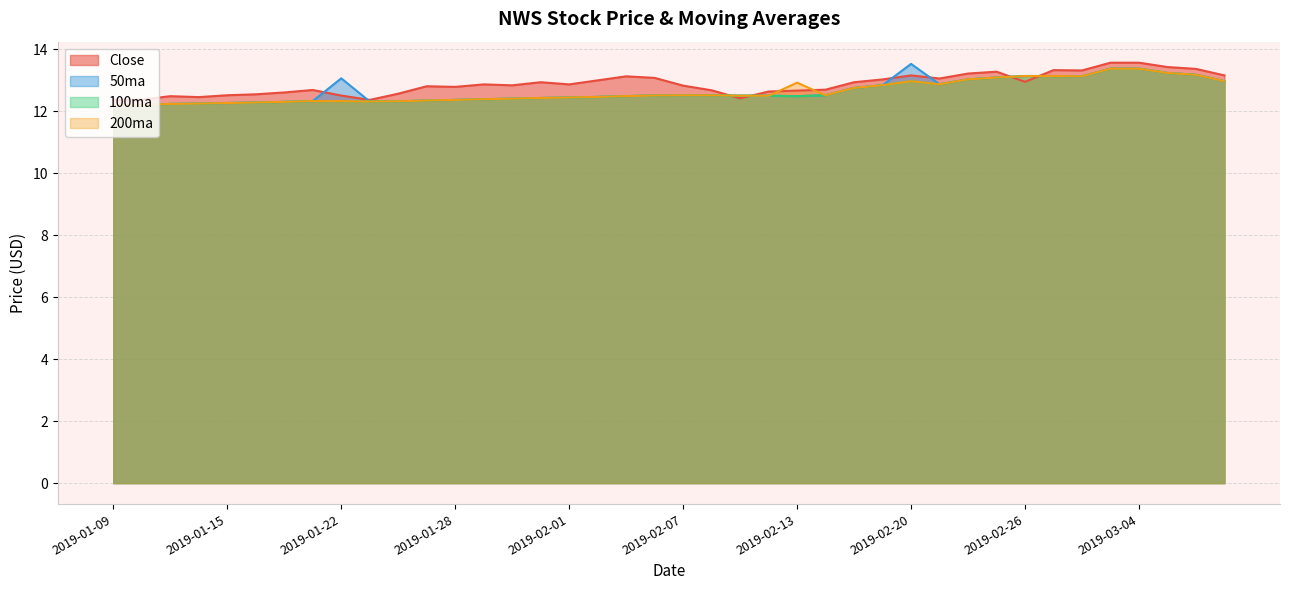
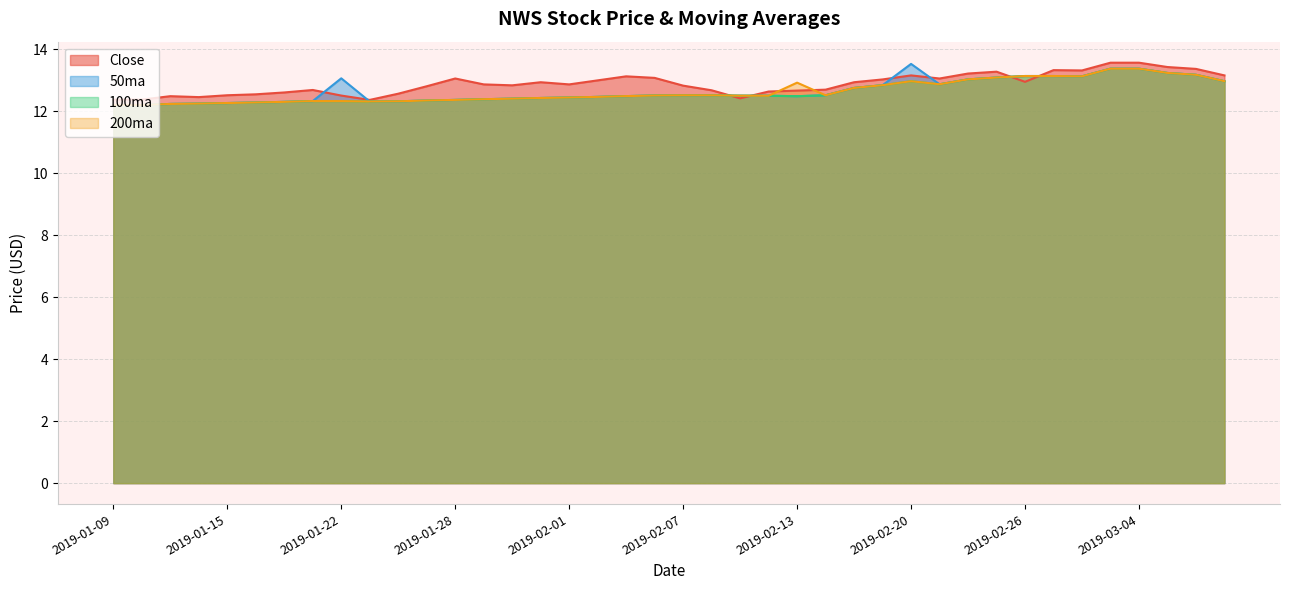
  {
    "Close": {
      "2019-01-15": 12.5,
      "2019-01-22": 12.5,
-     "2019-01-28": 12.8,
+     "2019-01-28": 13.1,
      "2019-02-01": 12.9,
      "2019-02-07": 12.8,
      "2019-02-13": 12.7,
      "2019-02-20": 13.1,
      "2019-02-26": 12.9,
      "2019-03-04": 13.6
    },
    "50ma": {
      "2019-01-22": 13.1,
      "2019-02-20": 13.5
    },
    "200ma": {
      "2019-02-13": 12.9
    }
  }
